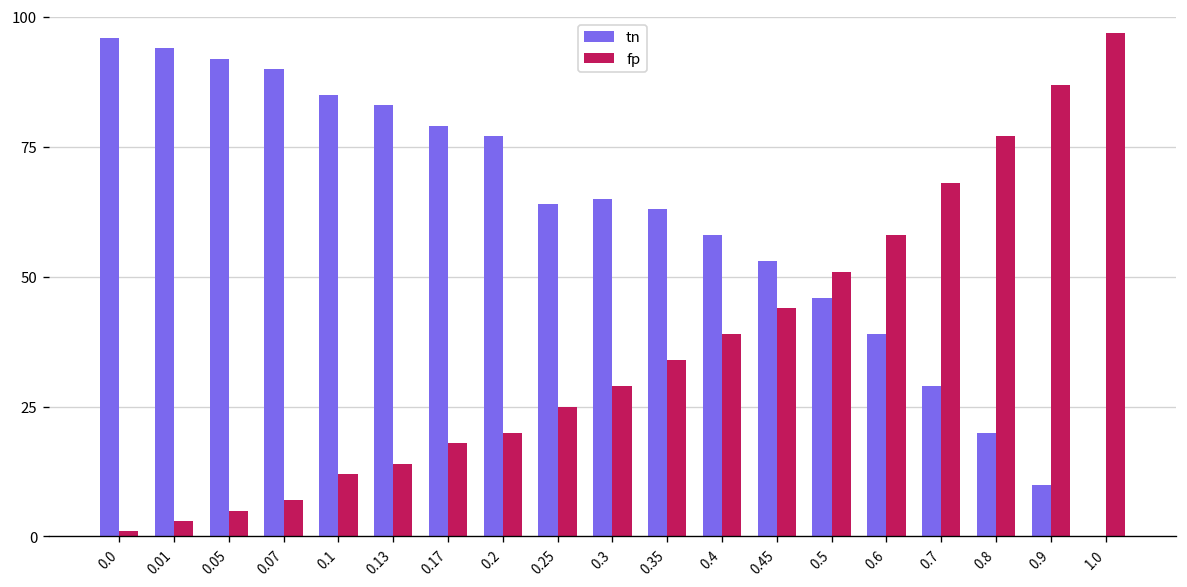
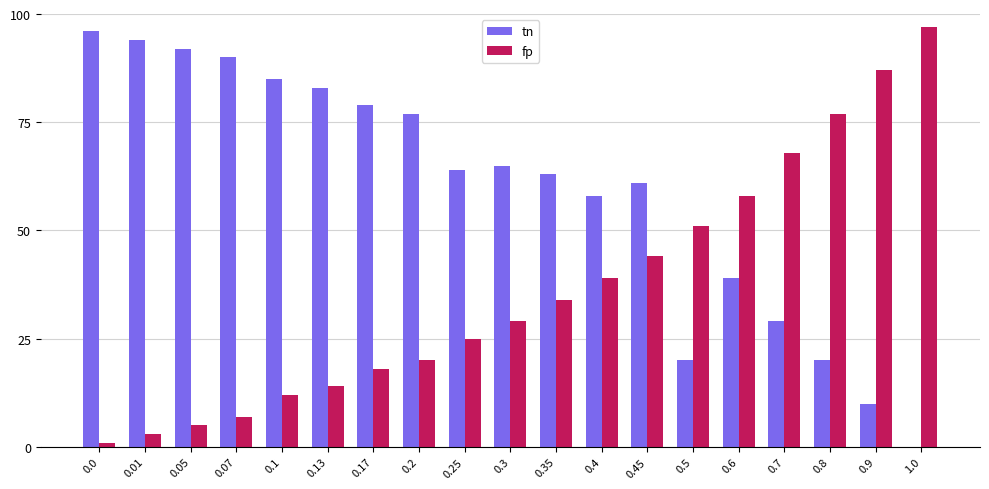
  {
    "tn": {
      "0.0": 96,
      "0.01": 94,
      "0.05": 92,
      "0.07": 90,
      "0.1": 85,
      "0.13": 83,
      "0.17": 79,
      "0.2": 77,
      "0.25": 64,
      "0.3": 65,
      "0.35": 63,
      "0.4": 58,
-     "0.45": 53,
-     "0.5": 46,
+     "0.45": 61,
+     "0.5": 20,
      "0.6": 39,
      "0.7": 29,
      "0.8": 20,
      "0.9": 10,
      "1.0": 0
    },
    "fp": {
      "0.0": 1,
      "0.01": 3,
      "0.05": 5,
      "0.07": 7,
      "0.1": 12,
      "0.13": 14,
      "0.17": 18,
      "0.2": 20,
      "0.25": 25,
      "0.3": 29,
      "0.35": 34,
      "0.4": 39,
      "0.45": 44,
      "0.5": 51,
      "0.6": 58,
      "0.7": 68,
      "0.8": 77,
      "0.9": 87,
      "1.0": 97
    }
  }
